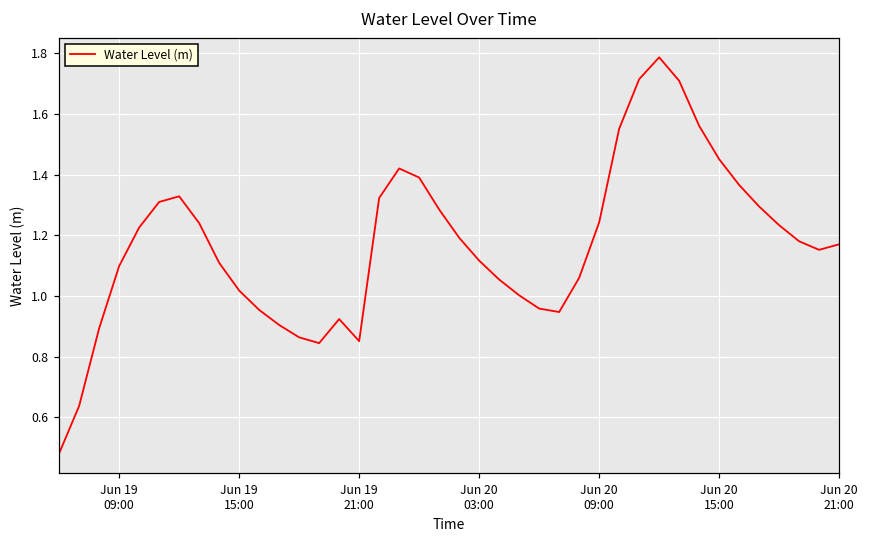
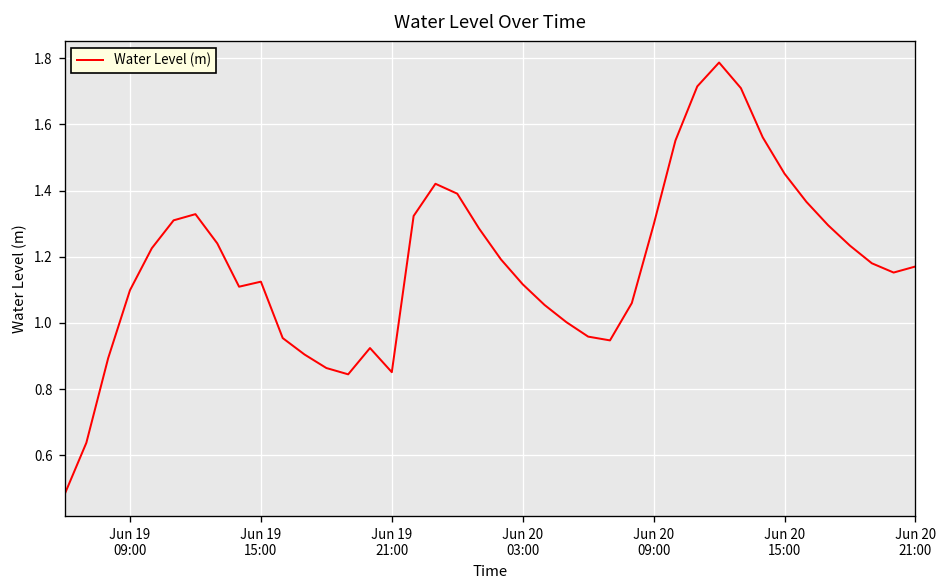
  {
    "Jun 19 09:00": 1.10,
-   "Jun 19 15:00": 1.02,
+   "Jun 19 15:00": 1.12,
    "Jun 19 21:00": 0.85,
    "Jun 20 03:00": 1.12,
-   "Jun 20 09:00": 1.24,
+   "Jun 20 09:00": 1.30,
    "Jun 20 15:00": 1.45,
    "Jun 20 21:00": 1.17
  }
